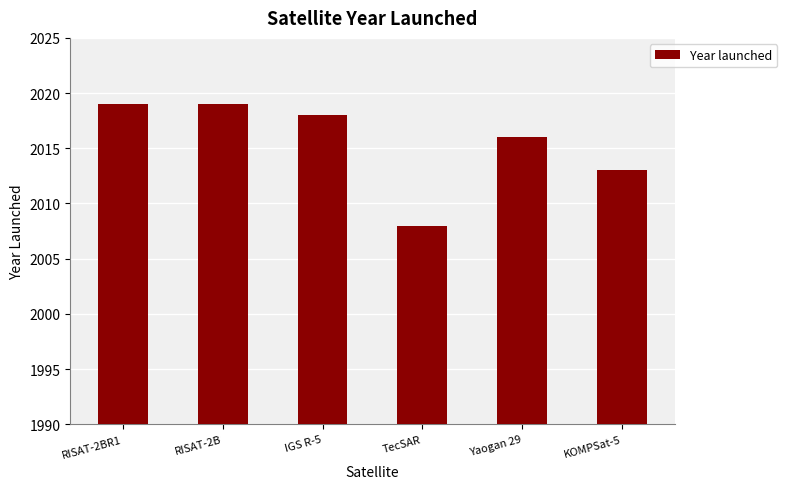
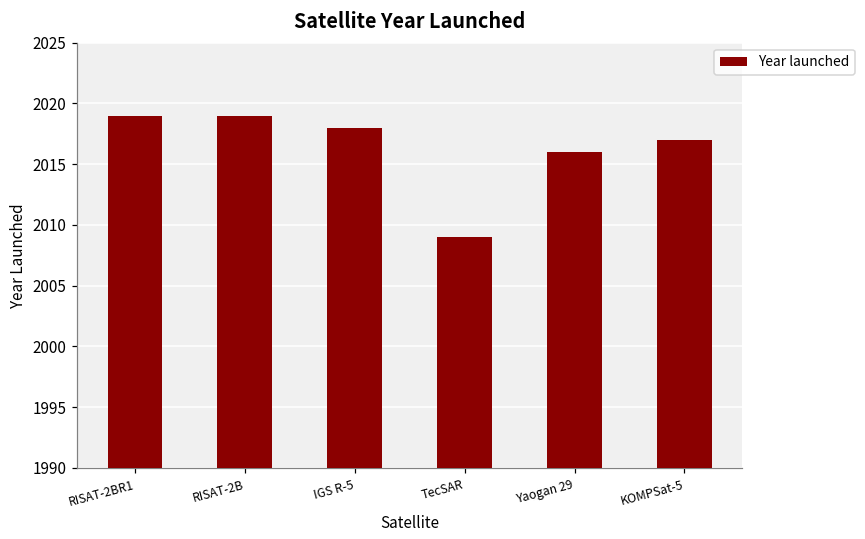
  {
    "RISAT-2BR1": 2019,
    "RISAT-2B": 2019,
    "IGS R-5": 2018,
-   "TecSAR": 2008,
+   "TecSAR": 2009,
    "Yaogan 29": 2016,
-   "KOMPSat-5": 2013
+   "KOMPSat-5": 2017
  }
